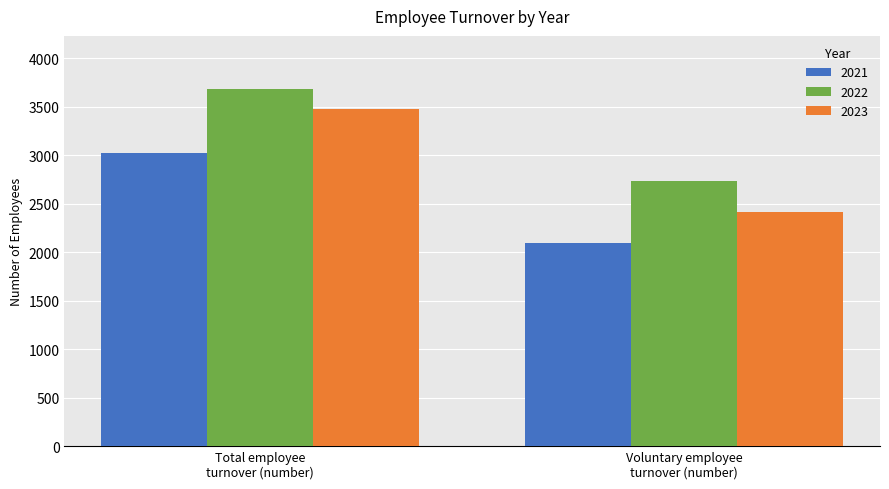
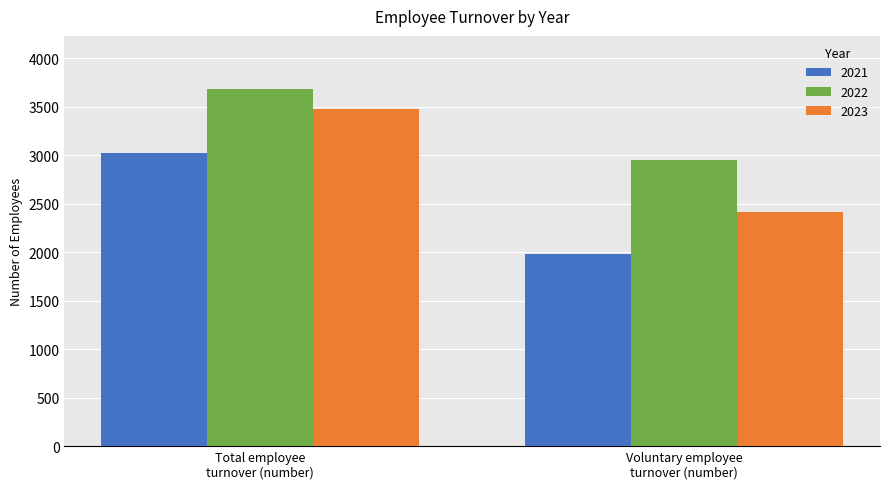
  {
    "2021": {
      "Total employee turnover (number)": 3000,
-     "Voluntary employee turnover (number)": 2100
+     "Voluntary employee turnover (number)": 2000
    },
    "2022": {
      "Total employee turnover (number)": 3700,
-     "Voluntary employee turnover (number)": 2700
+     "Voluntary employee turnover (number)": 2900
    },
    "2023": {
      "Total employee turnover (number)": 3500,
      "Voluntary employee turnover (number)": 2400
    }
  }
